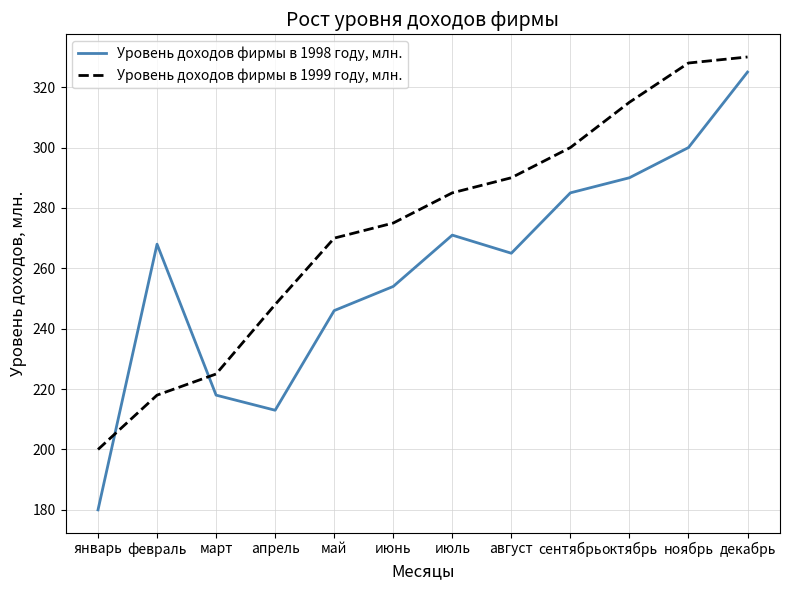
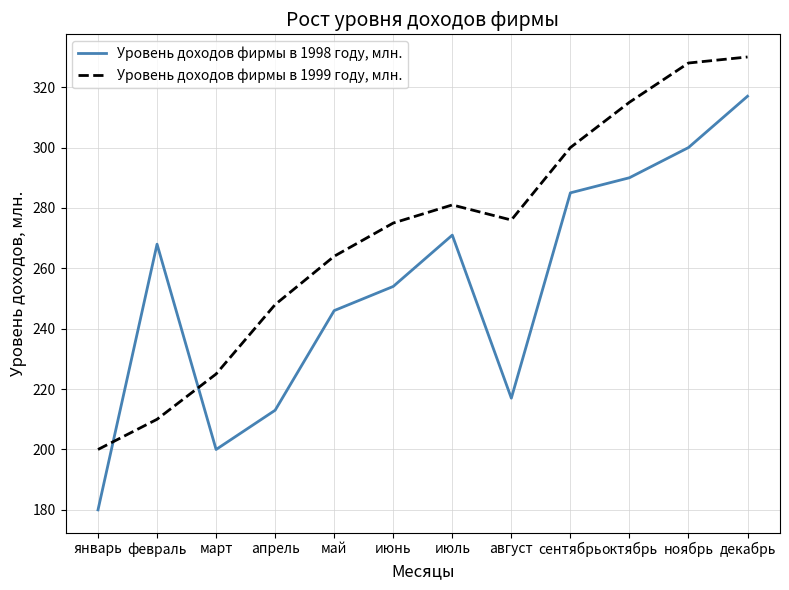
  {
    "Уровень доходов фирмы в 1998 году, млн.": {
      "январь": 180,
      "февраль": 268,
-     "март": 218,
+     "март": 200,
      "апрель": 213,
      "май": 246,
      "июнь": 254,
      "июль": 271,
-     "август": 265,
+     "август": 217,
      "сентябрь": 285,
      "октябрь": 290,
      "ноябрь": 300,
-     "декабрь": 325
+     "декабрь": 317
    },
    "Уровень доходов фирмы в 1999 году, млн.": {
      "январь": 200,
-     "февраль": 218,
+     "февраль": 210,
      "март": 225,
      "апрель": 248,
-     "май": 270,
+     "май": 264,
      "июнь": 275,
-     "июль": 285,
-     "август": 290,
+     "июль": 281,
+     "август": 276,
      "сентябрь": 300,
      "октябрь": 315,
      "ноябрь": 328,
      "декабрь": 330
    }
  }
